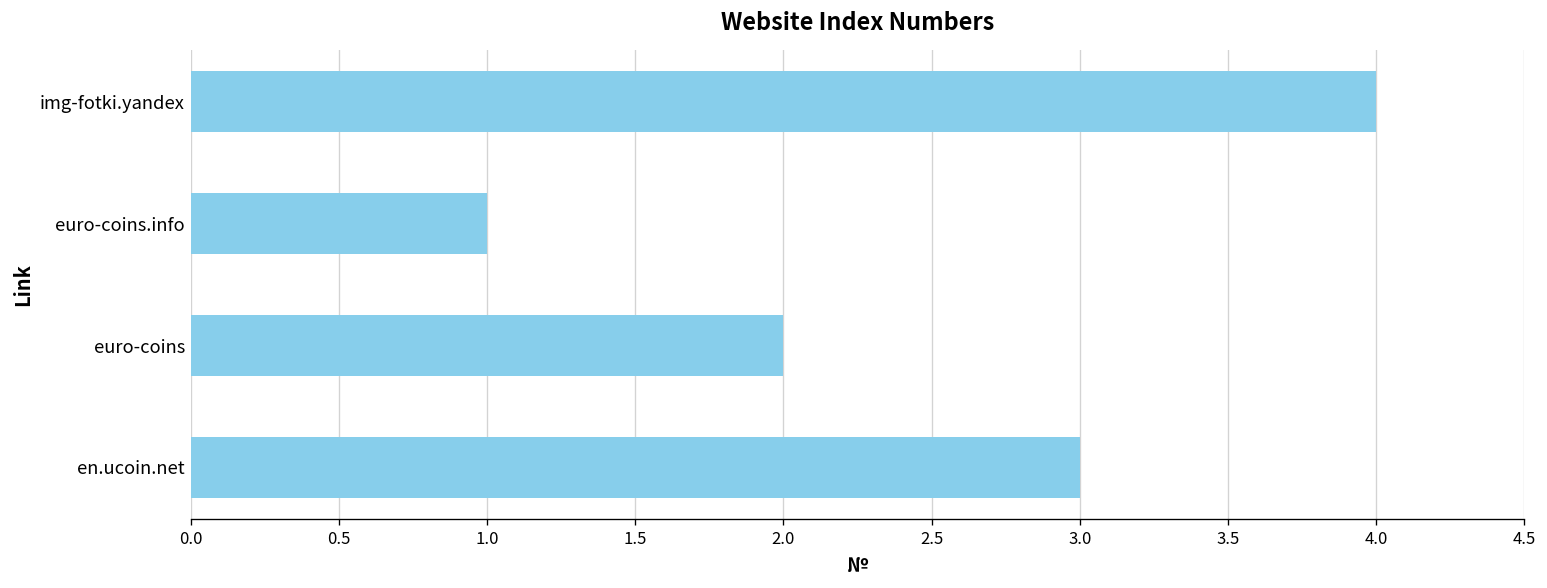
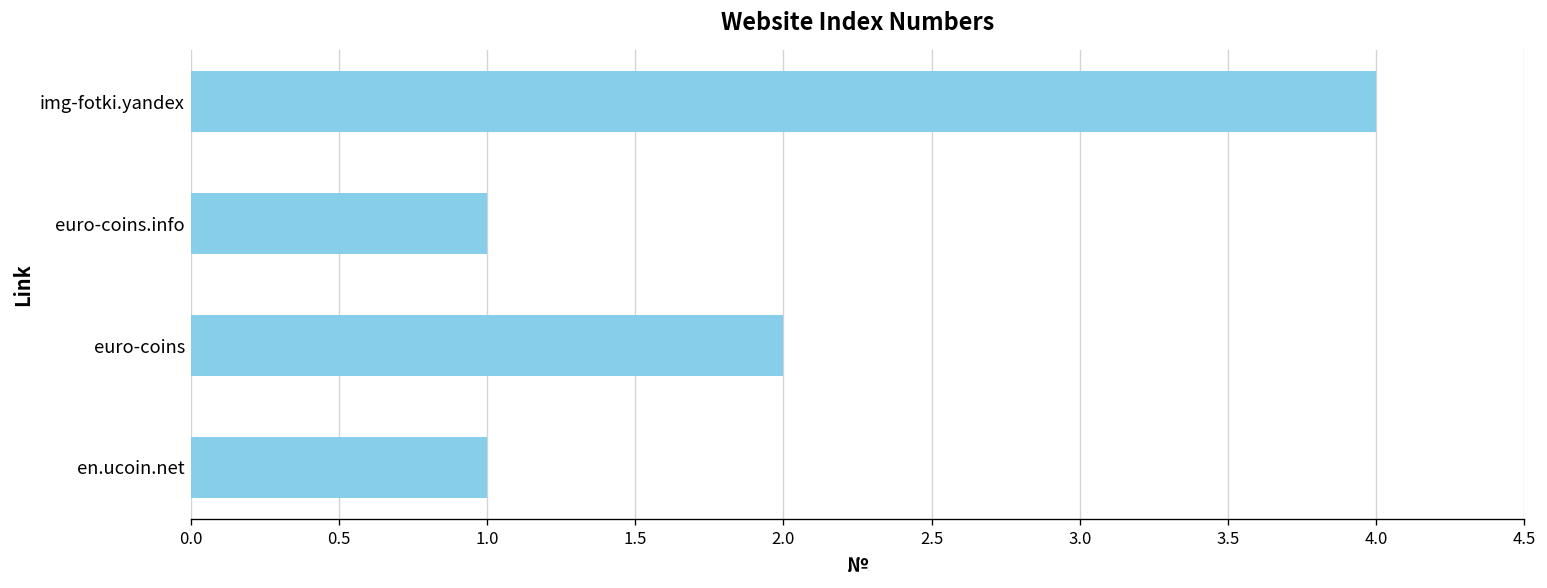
  {
    "img-fotki.yandex": 4,
    "euro-coins.info": 1,
    "euro-coins": 2,
-   "en.ucoin.net": 3
+   "en.ucoin.net": 1
  }
